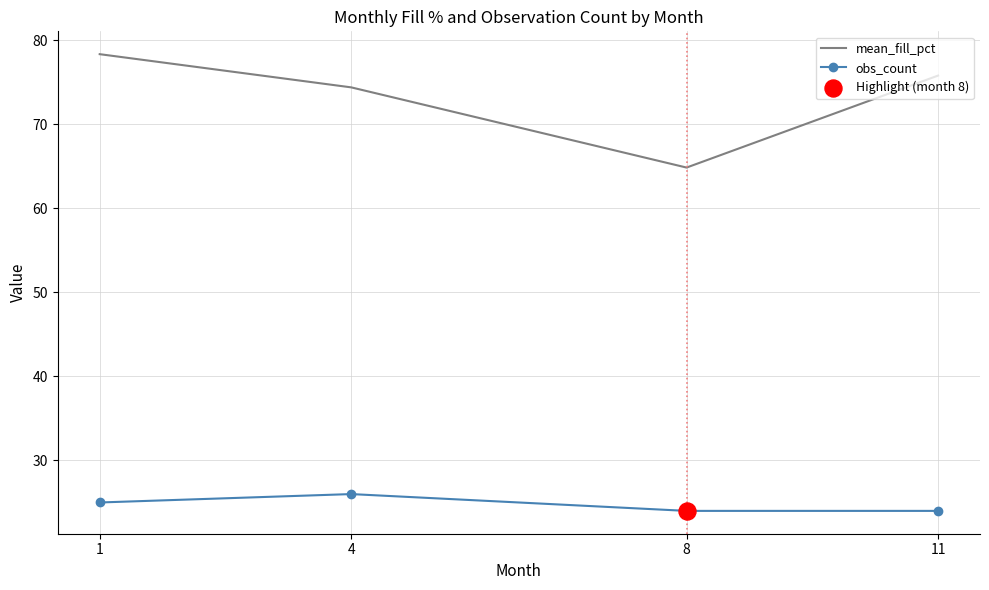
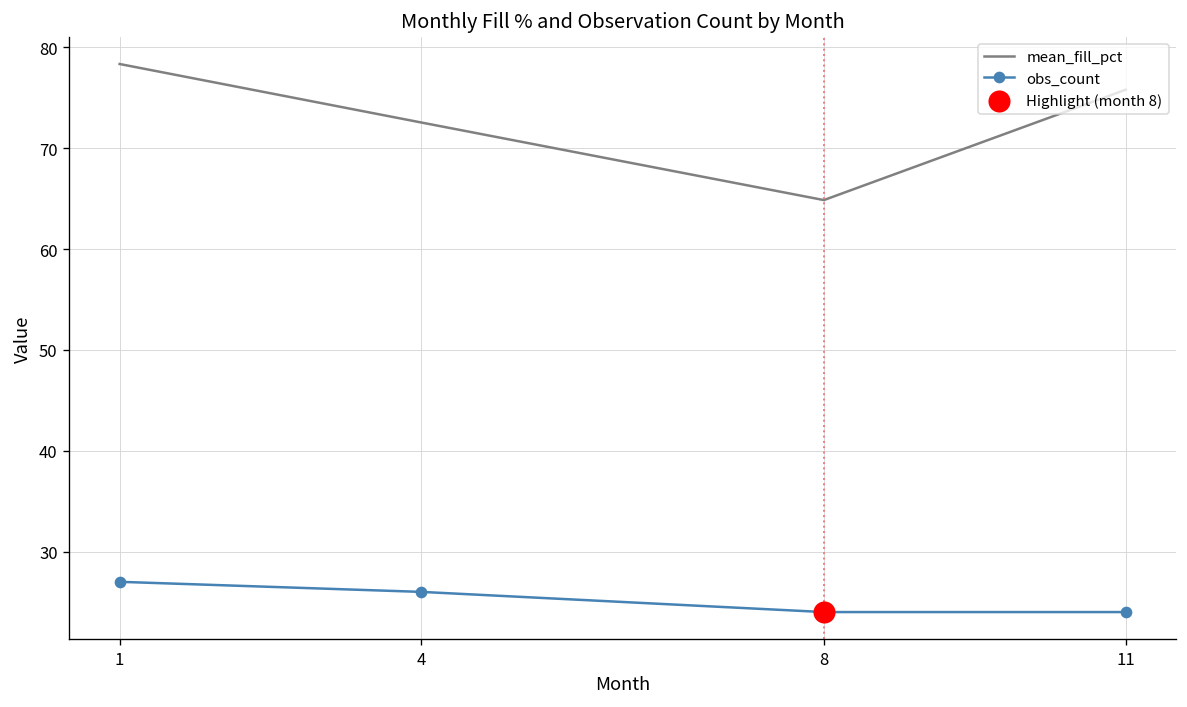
  {
    "mean_fill_pct": {
      "1": 78,
-     "4": 74,
+     "4": 73,
      "8": 65
    },
    "obs_count": {
-     "1": 25,
+     "1": 27,
      "4": 26,
      "11": 24
    }
  }
